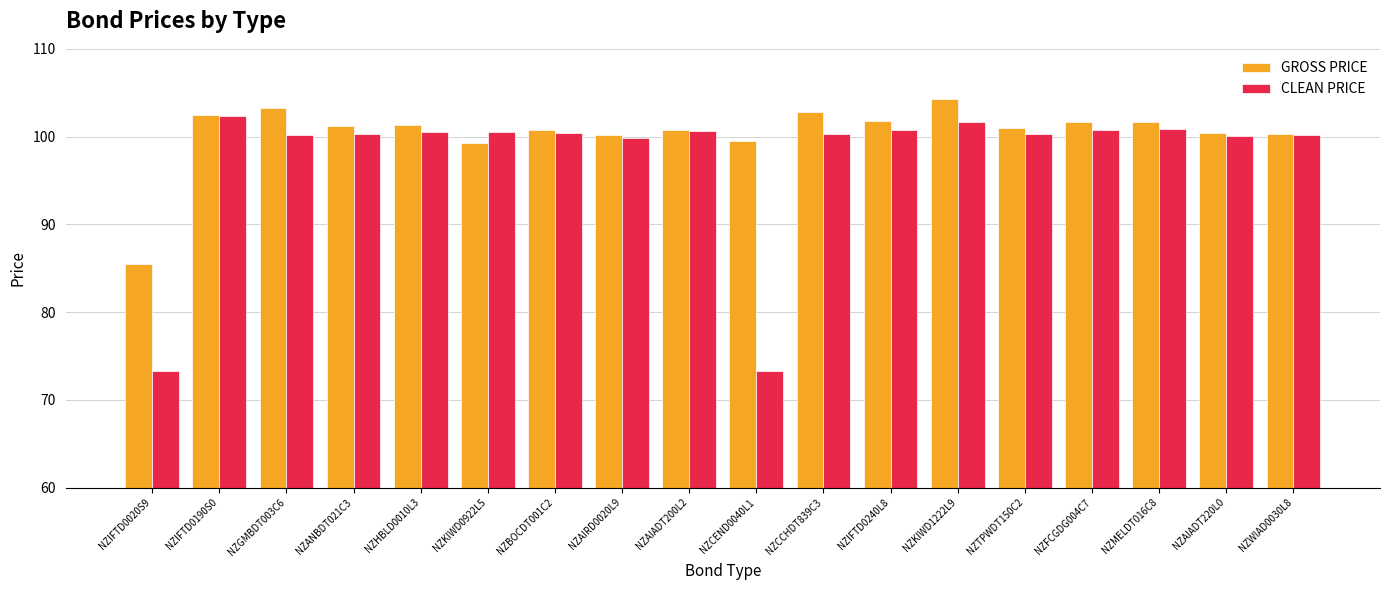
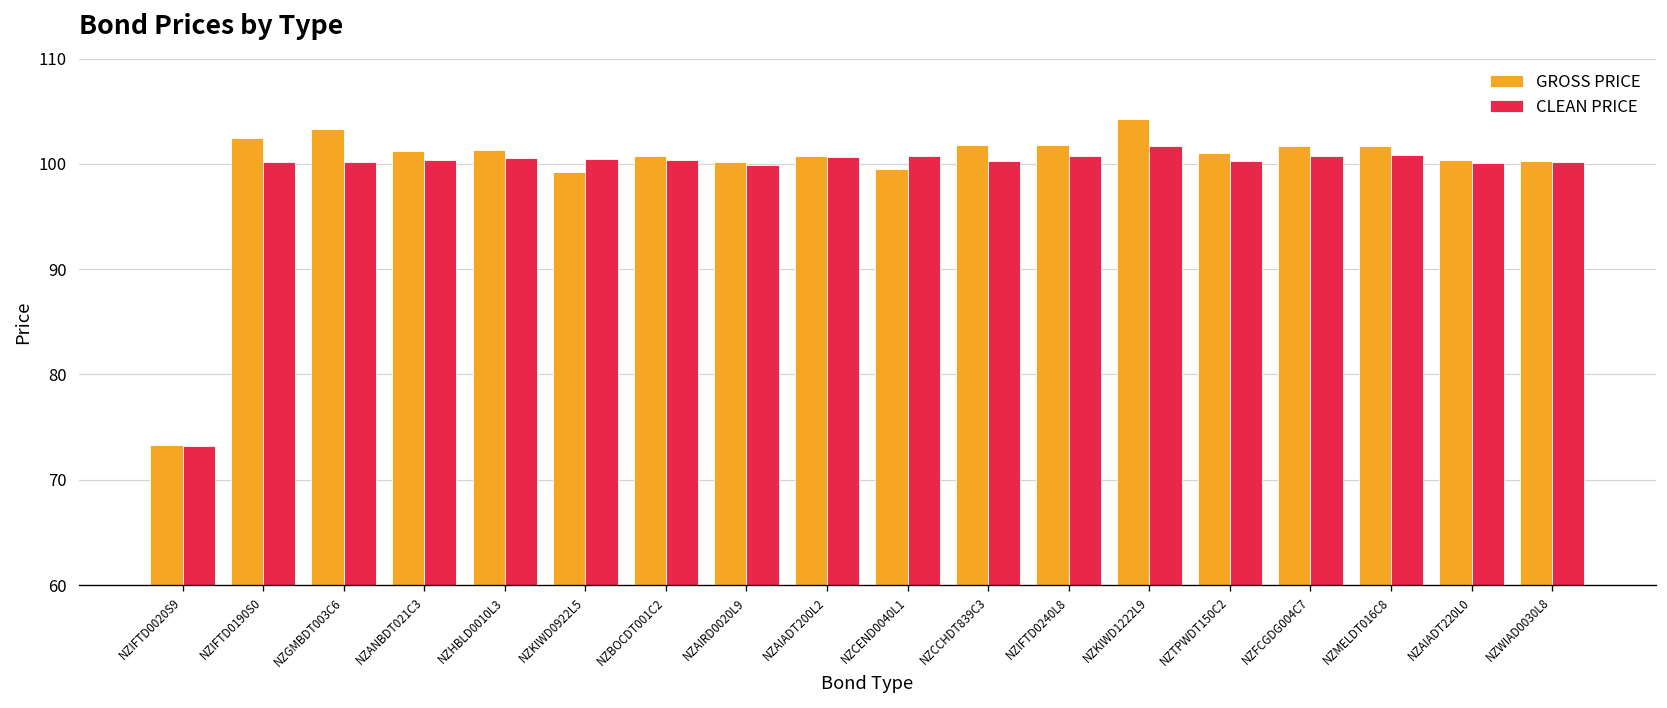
  {
    "GROSS PRICE": {
-     "NZIFTD0020S9": 85,
+     "NZIFTD0020S9": 73,
      "NZIFTD0190S0": 102,
      "NZGMBDT003C6": 103,
      "NZANBDT021C3": 101,
      "NZHBLD0010L3": 101,
      "NZKIWD0922L5": 99,
      "NZBOCDT001C2": 101,
      "NZAIRD0020L9": 100,
      "NZAIADT200L2": 101,
      "NZCEND0040L1": 99,
-     "NZCCHDT839C3": 103,
+     "NZCCHDT839C3": 102,
      "NZIFTD0240L8": 102,
      "NZKIWD1222L9": 104,
      "NZTPWDT150C2": 101,
      "NZFCGDG004C7": 102,
      "NZMELDT016C8": 102,
      "NZAIADT220L0": 100,
      "NZWIAD0030L8": 100
    },
    "CLEAN PRICE": {
      "NZIFTD0020S9": 73,
-     "NZIFTD0190S0": 102,
+     "NZIFTD0190S0": 100,
      "NZGMBDT003C6": 100,
      "NZANBDT021C3": 100,
      "NZHBLD0010L3": 101,
      "NZKIWD0922L5": 100,
      "NZBOCDT001C2": 100,
      "NZAIRD0020L9": 100,
      "NZAIADT200L2": 101,
-     "NZCEND0040L1": 73,
+     "NZCEND0040L1": 101,
      "NZCCHDT839C3": 100,
      "NZIFTD0240L8": 101,
      "NZKIWD1222L9": 102,
      "NZTPWDT150C2": 100,
      "NZFCGDG004C7": 101,
      "NZMELDT016C8": 101,
      "NZAIADT220L0": 100,
      "NZWIAD0030L8": 100
    }
  }
